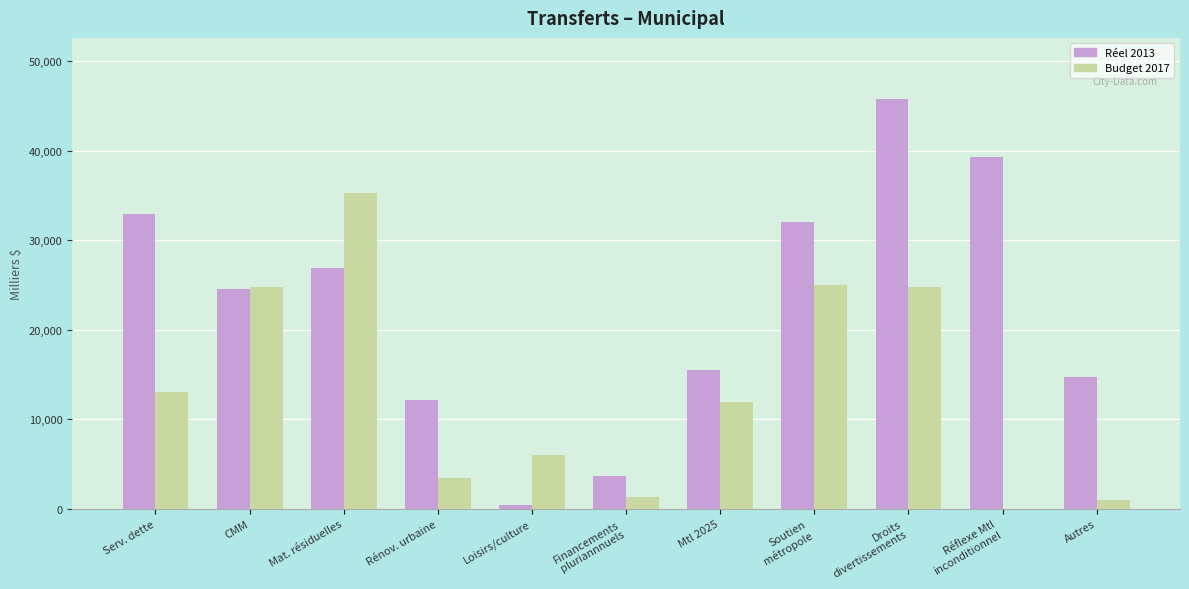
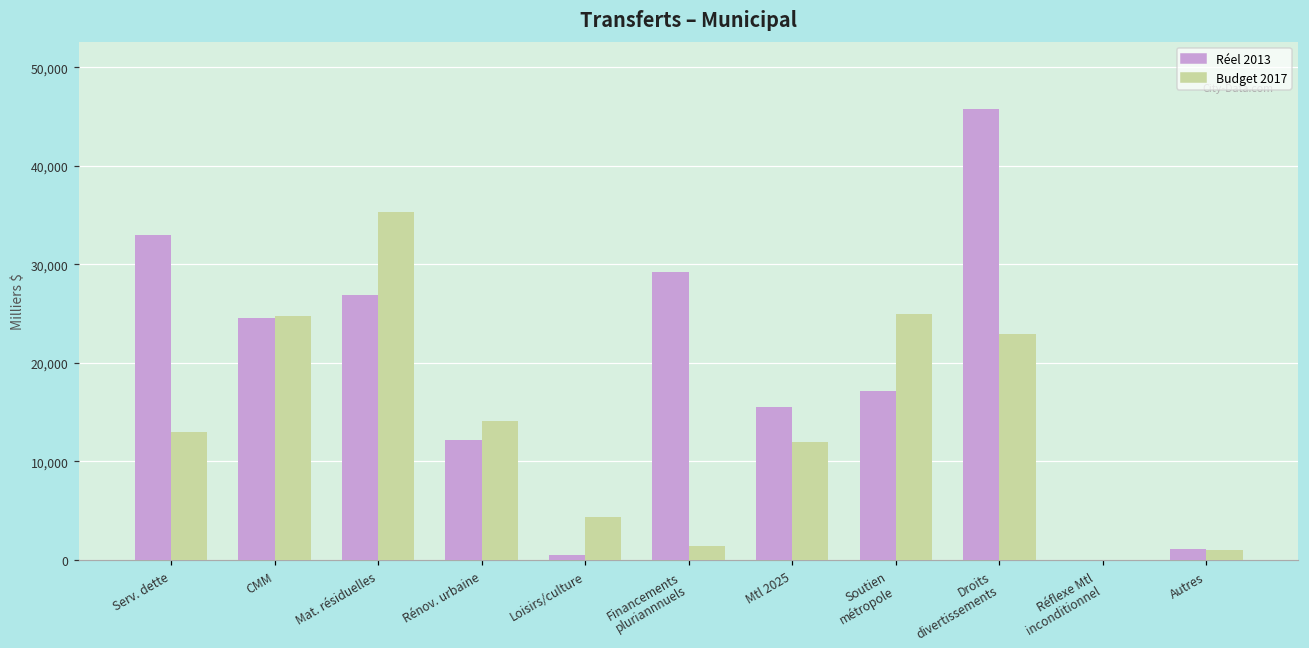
  {
    "Réel 2013": {
      "Serv. dette": "33,000",
      "CMM": "25,000",
      "Mat. résiduelles": "27,000",
      "Rénov. urbaine": "12,000",
      "Loisirs/culture": "0",
-     "Financements pluriannnuels": "4,000",
+     "Financements pluriannnuels": "29,000",
      "Mtl 2025": "16,000",
-     "Soutien métropole": "32,000",
+     "Soutien métropole": "17,000",
      "Droits divertissements": "46,000",
-     "Réflexe Mtl inconditionnel": "39,000",
-     "Autres": "15,000"
+     "Réflexe Mtl inconditionnel": "0",
+     "Autres": "1,000"
    },
    "Budget 2017": {
      "Serv. dette": "13,000",
      "CMM": "25,000",
      "Mat. résiduelles": "35,000",
-     "Rénov. urbaine": "3,000",
-     "Loisirs/culture": "6,000",
+     "Rénov. urbaine": "14,000",
+     "Loisirs/culture": "4,000",
      "Financements pluriannnuels": "1,000",
      "Mtl 2025": "12,000",
      "Soutien métropole": "25,000",
-     "Droits divertissements": "25,000",
+     "Droits divertissements": "23,000",
      "Réflexe Mtl inconditionnel": "0",
      "Autres": "1,000"
    }
  }
